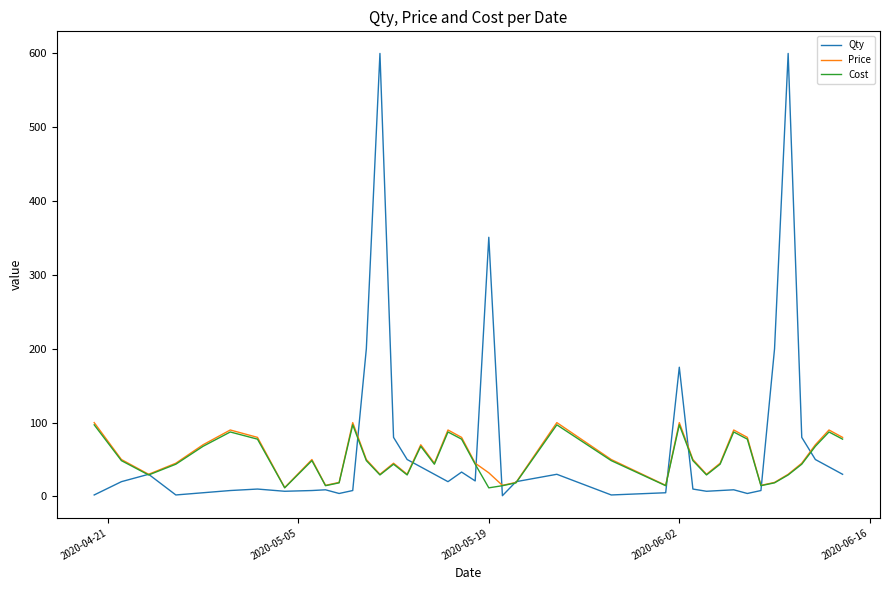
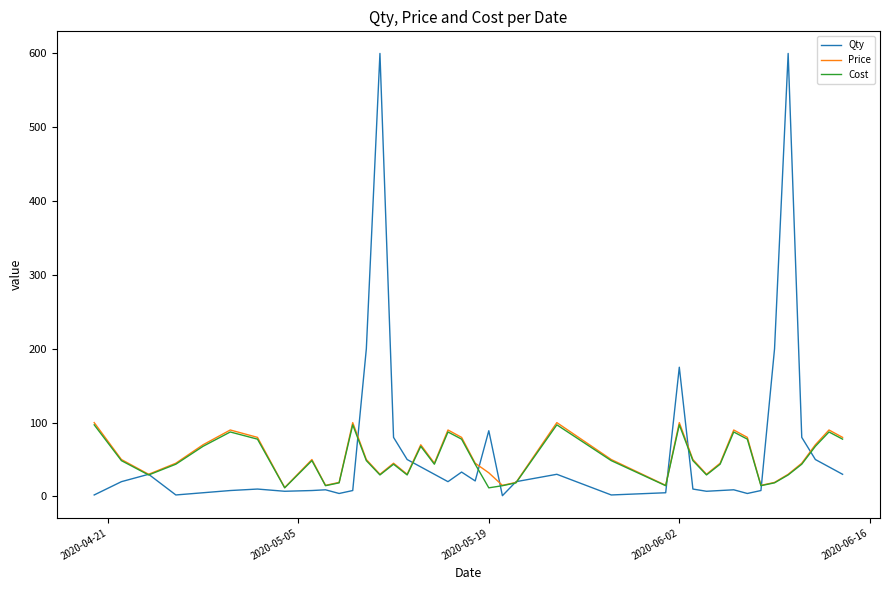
  {
    "Qty": {
-     "2020-05-19": 350,
+     "2020-05-19": 90,
      "2020-06-02": 180
    },
    "Price": {
      "2020-05-19": 30
    },
    "Cost": {
      "2020-05-19": 10
    }
  }
